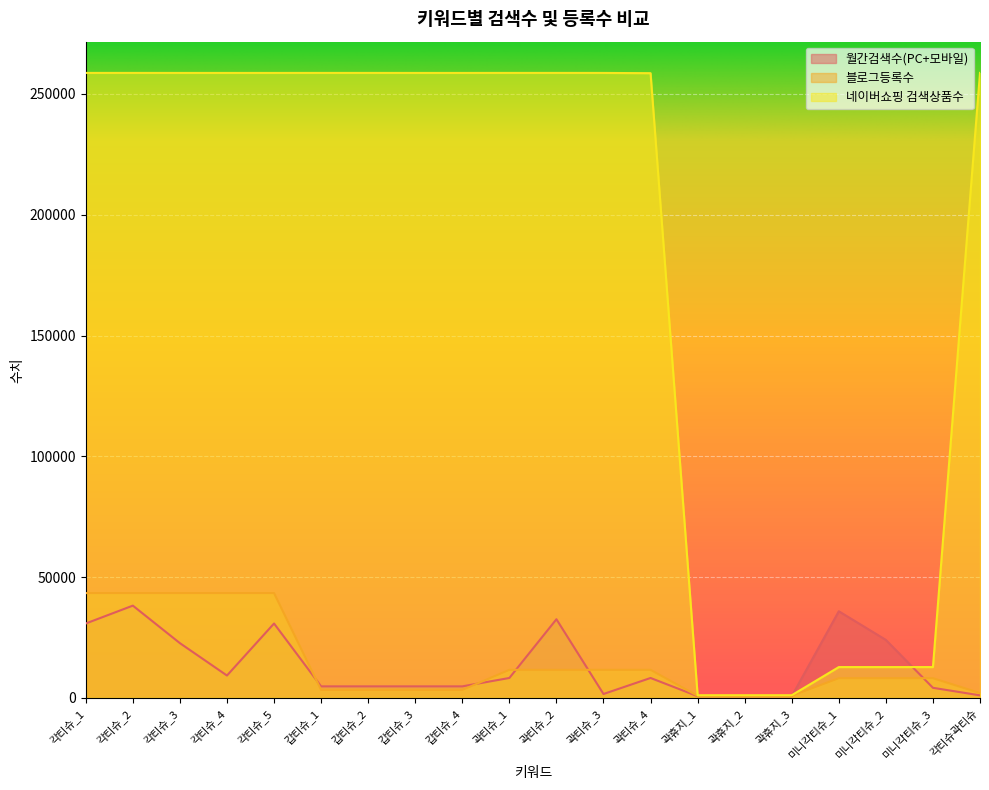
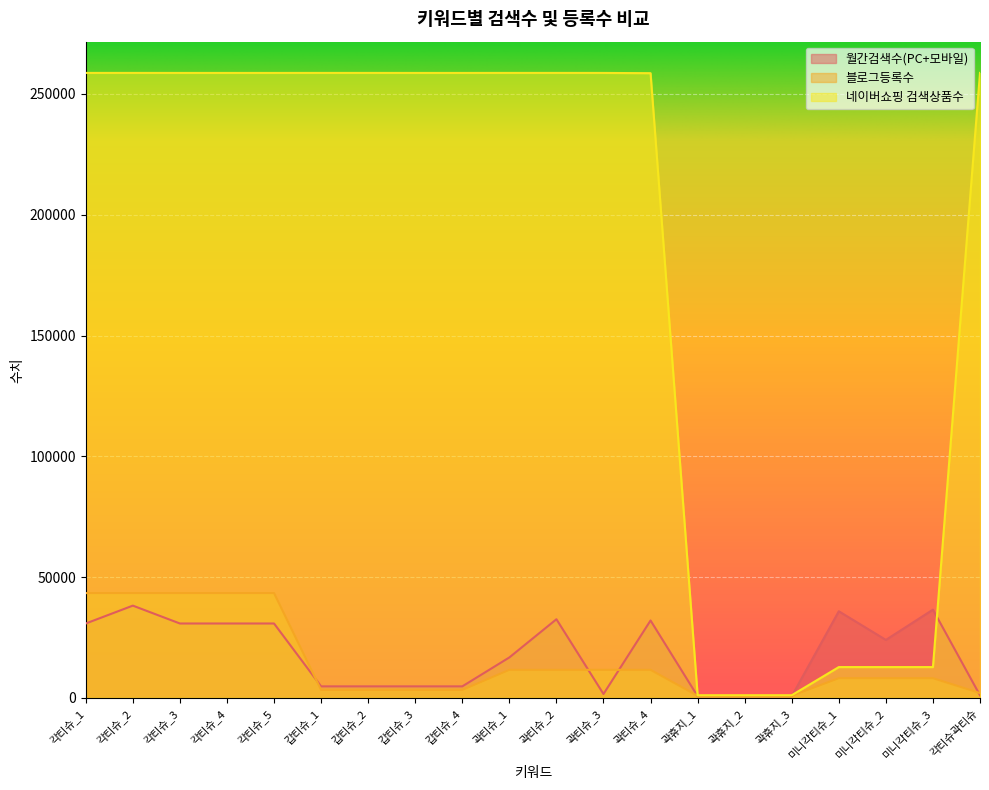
  {
    "월간검색수(PC+모바일)": {
      "각티슈_1": 31000,
      "각티슈_2": 38000,
-     "각티슈_3": 23000,
-     "각티슈_4": 9000,
+     "각티슈_3": 31000,
+     "각티슈_4": 31000,
      "각티슈_5": 31000,
      "갑티슈_1": 5000,
      "갑티슈_2": 5000,
      "갑티슈_3": 5000,
      "갑티슈_4": 5000,
-     "곽티슈_1": 8000,
+     "곽티슈_1": 17000,
      "곽티슈_2": 33000,
      "곽티슈_3": 2000,
-     "곽티슈_4": 8000,
+     "곽티슈_4": 32000,
      "미니각티슈_1": 36000,
      "미니각티슈_2": 24000,
-     "미니각티슈_3": 4000
+     "미니각티슈_3": 37000
    }
  }
